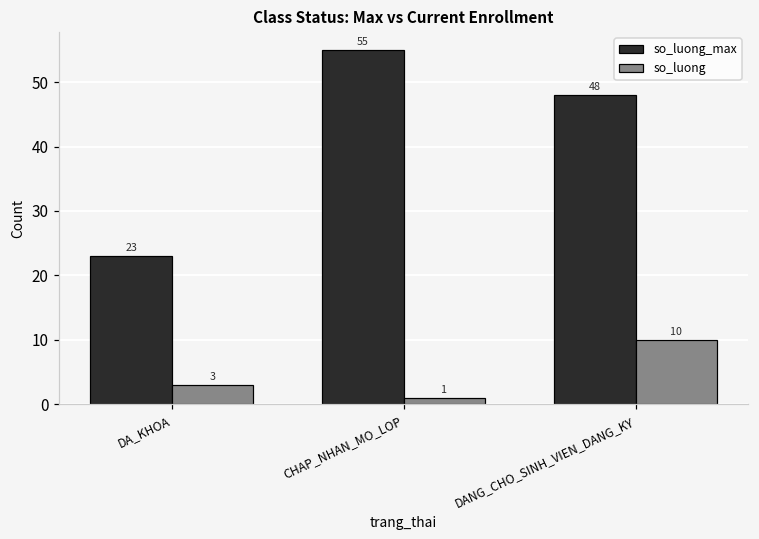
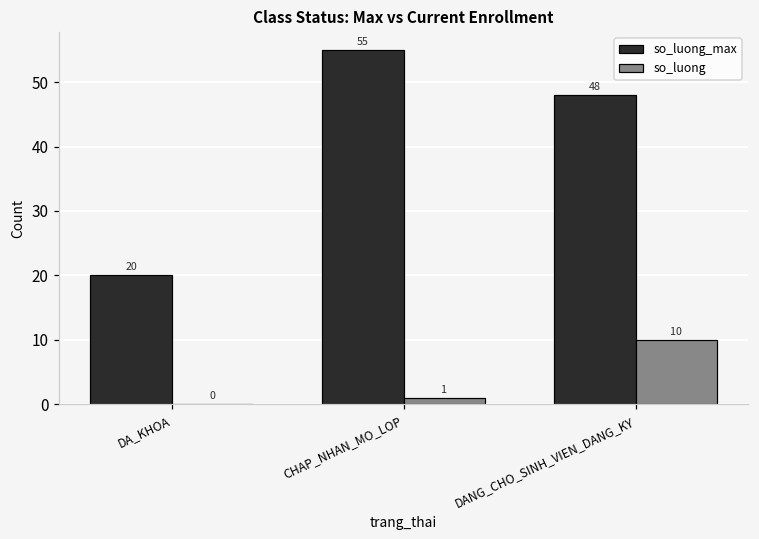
  {
    "so_luong_max": {
-     "DA_KHOA": 23,
+     "DA_KHOA": 20,
      "CHAP_NHAN_MO_LOP": 55,
      "DANG_CHO_SINH_VIEN_DANG_KY": 48
    },
    "so_luong": {
-     "DA_KHOA": 3,
+     "DA_KHOA": 0,
      "CHAP_NHAN_MO_LOP": 1,
      "DANG_CHO_SINH_VIEN_DANG_KY": 10
    }
  }
